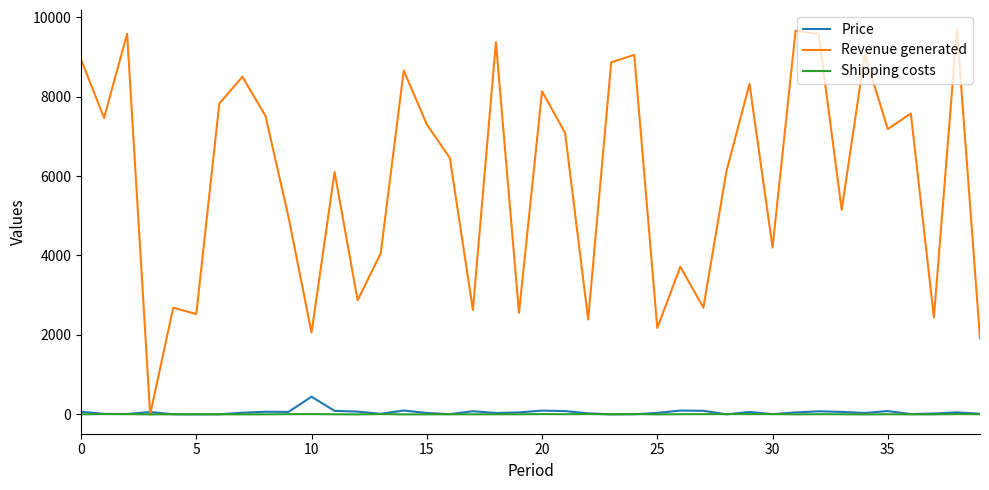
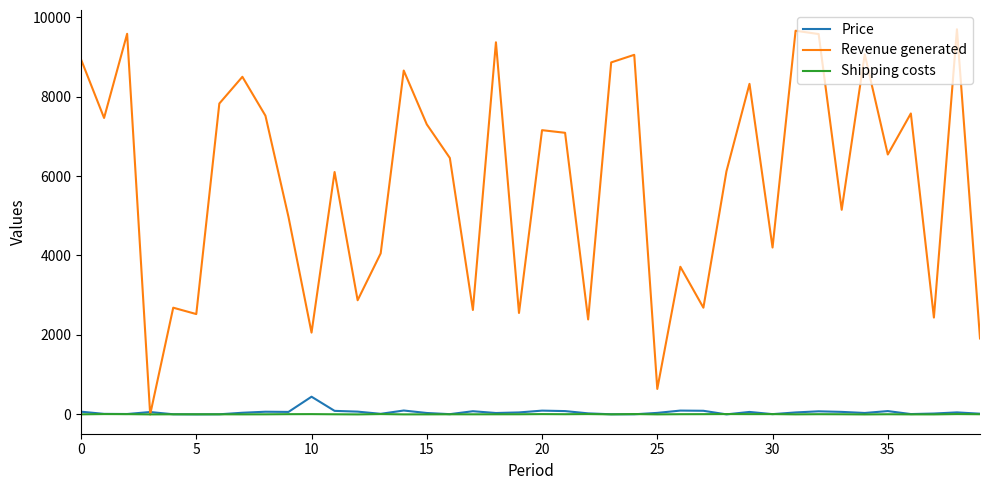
  {
    "Price": {
      "0": 100,
      "10": 400,
      "20": 100,
      "35": 100
    },
    "Revenue generated": {
      "0": 8900,
      "5": 2500,
      "10": 2100,
      "15": 7300,
-     "20": 8100,
-     "25": 2200,
+     "20": 7200,
+     "25": 600,
      "30": 4200,
-     "35": 7200
+     "35": 6500
    },
    "Shipping costs": {
      "0": 0,
      "10": 0,
      "20": 0,
      "35": 0
    }
  }
